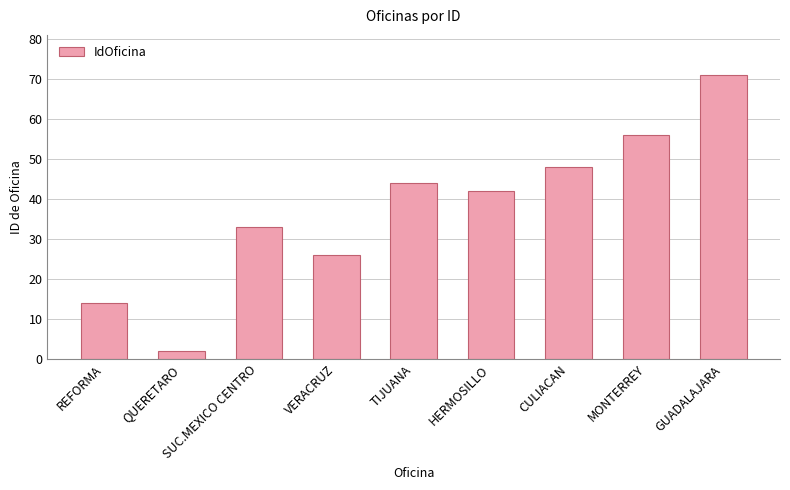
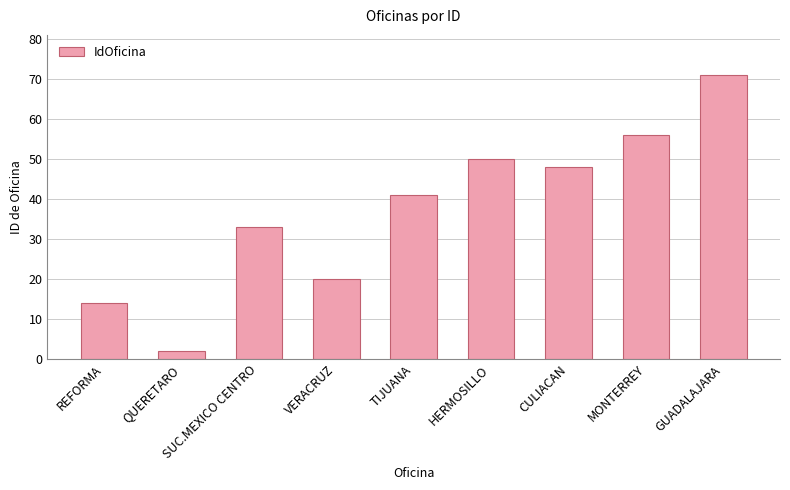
  {
    "REFORMA": 14,
    "QUERETARO": 2,
    "SUC.MEXICO CENTRO": 33,
-   "VERACRUZ": 26,
-   "TIJUANA": 44,
-   "HERMOSILLO": 42,
+   "VERACRUZ": 20,
+   "TIJUANA": 41,
+   "HERMOSILLO": 50,
    "CULIACAN": 48,
    "MONTERREY": 56,
    "GUADALAJARA": 71
  }
